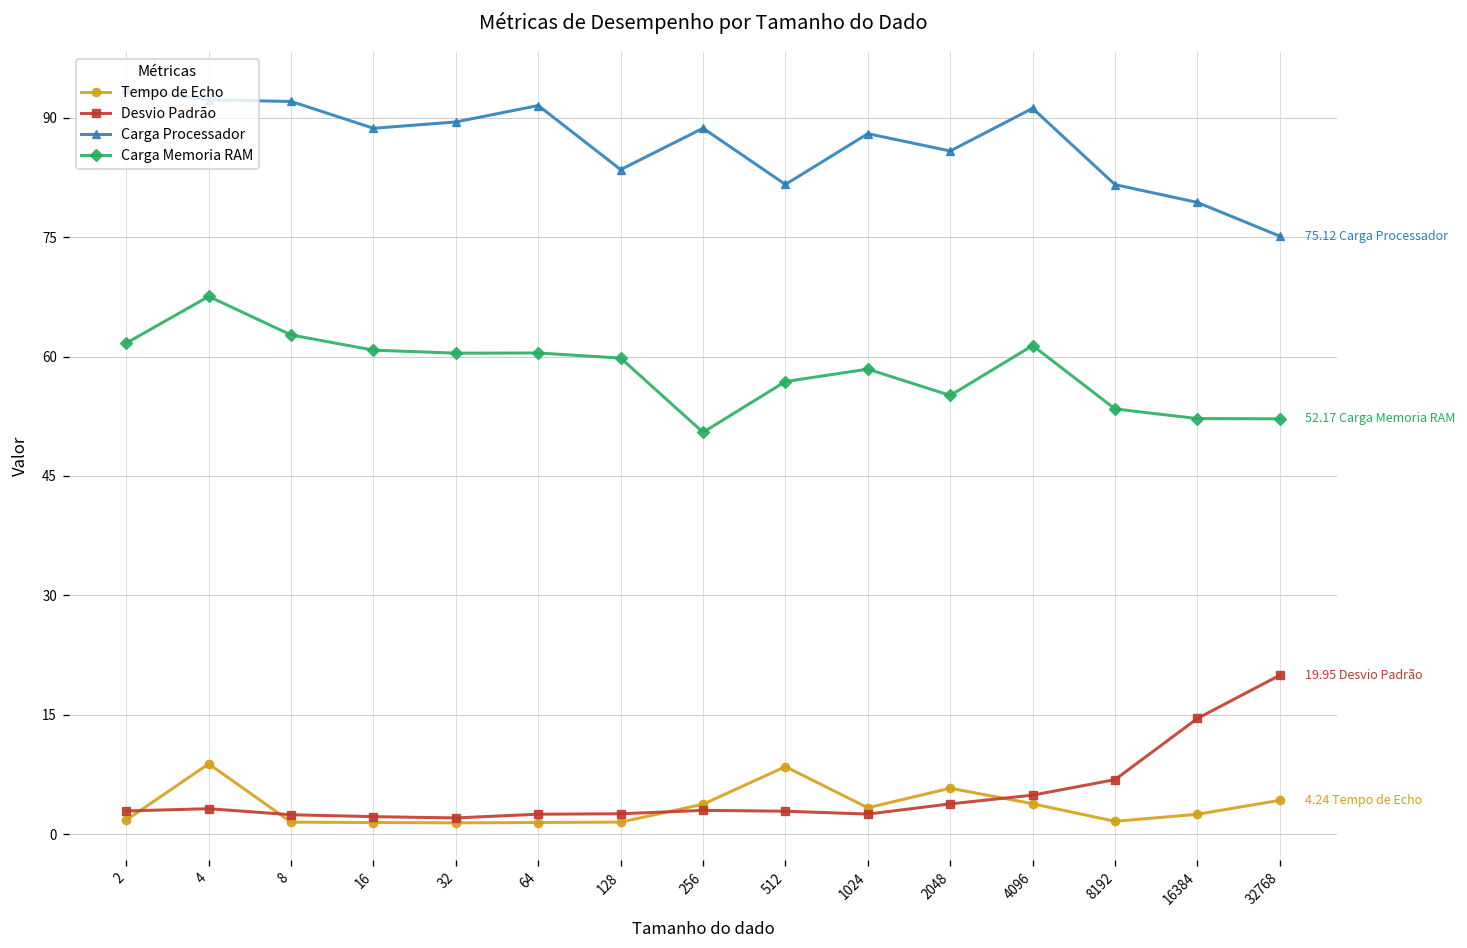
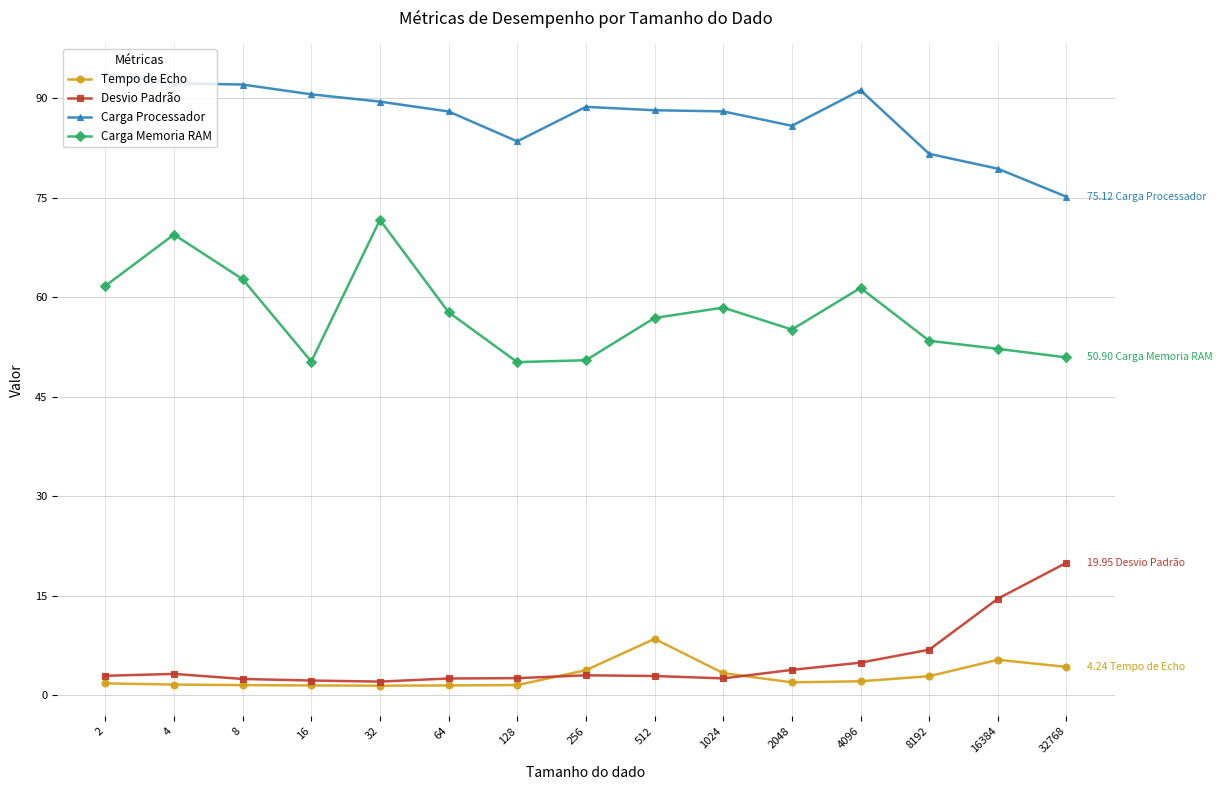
  {
    "Tempo de Echo": {
      "2": 2,
-     "4": 9,
+     "4": 2,
      "8": 1,
      "16": 1,
      "32": 1,
      "64": 1,
      "128": 2,
      "256": 4,
      "512": 8,
      "1024": 3,
-     "2048": 6,
-     "4096": 4,
-     "8192": 2,
-     "16384": 2
+     "2048": 2,
+     "4096": 2,
+     "8192": 3,
+     "16384": 5
    },
    "Desvio Padrão": {
      "32768": 19.95
    },
    "Carga Processador": {
      "8": 92,
-     "16": 89,
+     "16": 91,
      "32": 89,
-     "64": 92,
+     "64": 88,
      "128": 83,
      "256": 89,
-     "512": 82,
+     "512": 88,
      "1024": 88,
      "2048": 86,
      "4096": 91,
      "8192": 82,
      "16384": 79
    },
    "Carga Memoria RAM": {
-     "4": 68,
-     "16": 61,
-     "32": 60,
-     "64": 60,
-     "128": 60,
-     "32768": 52.17
+     "4": 69,
+     "16": 50,
+     "32": 72,
+     "64": 58,
+     "128": 50,
+     "32768": 50.90
    }
  }
